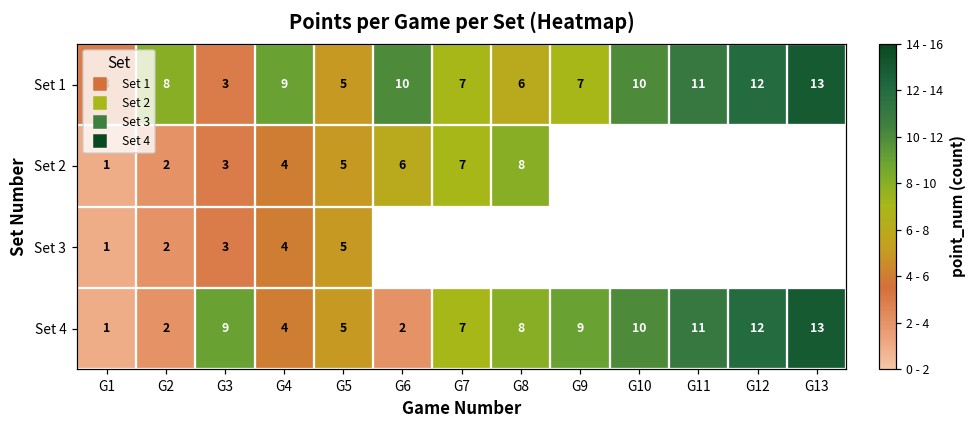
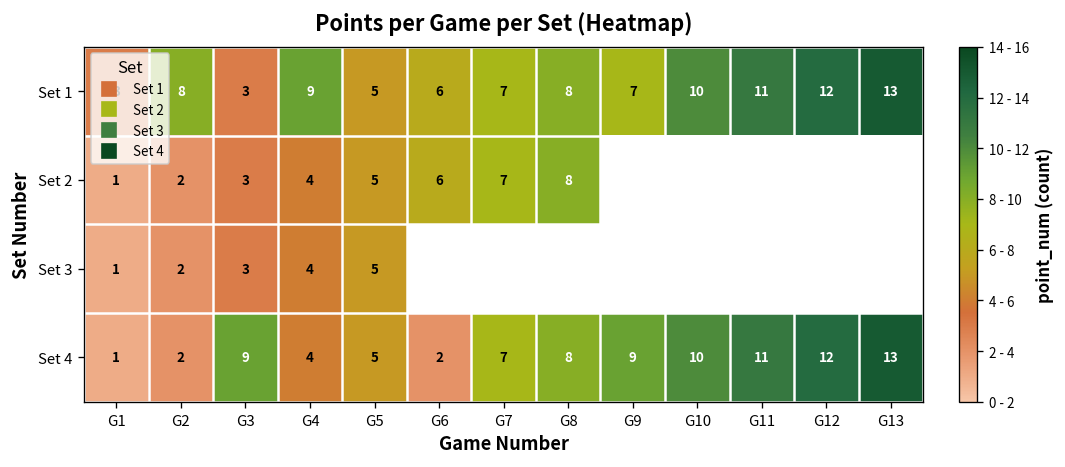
  {
    "Set 1": {
      "G2": 8,
      "G3": 3,
      "G4": 9,
      "G5": 5,
-     "G6": 10,
+     "G6": 6,
      "G7": 7,
-     "G8": 6,
+     "G8": 8,
      "G9": 7,
      "G10": 10,
      "G11": 11,
      "G12": 12,
      "G13": 13
    },
    "Set 2": {
      "G1": 1,
      "G2": 2,
      "G3": 3,
      "G4": 4,
      "G5": 5,
      "G6": 6,
      "G7": 7,
      "G8": 8
    },
    "Set 3": {
      "G1": 1,
      "G2": 2,
      "G3": 3,
      "G4": 4,
      "G5": 5
    },
    "Set 4": {
      "G1": 1,
      "G2": 2,
      "G3": 9,
      "G4": 4,
      "G5": 5,
      "G6": 2,
      "G7": 7,
      "G8": 8,
      "G9": 9,
      "G10": 10,
      "G11": 11,
      "G12": 12,
      "G13": 13
    }
  }
